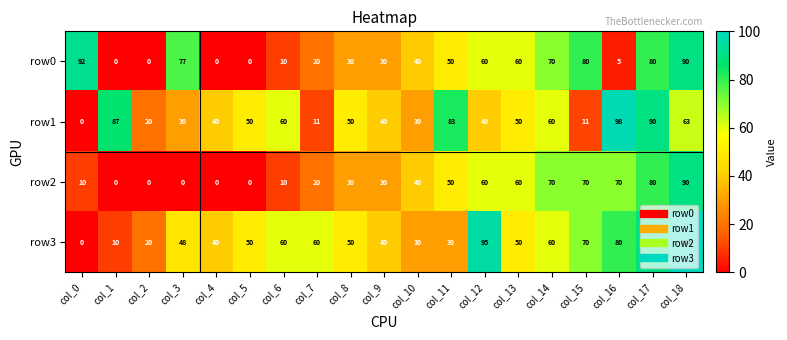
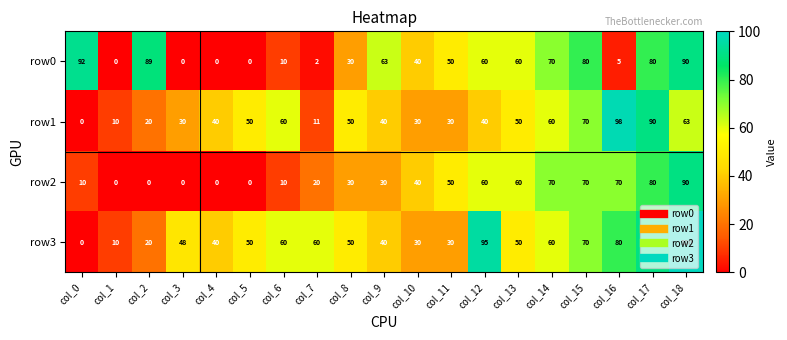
  {
    "row0": {
      "col_0": 92,
      "col_1": 0,
-     "col_2": 0,
-     "col_3": 77,
+     "col_2": 89,
+     "col_3": 0,
      "col_4": 0,
      "col_5": 0,
      "col_6": 10,
-     "col_7": 20,
+     "col_7": 2,
      "col_8": 30,
-     "col_9": 30,
+     "col_9": 63,
      "col_10": 40,
      "col_11": 50,
      "col_12": 60,
      "col_13": 60,
      "col_14": 70,
      "col_15": 80,
      "col_16": 5,
      "col_17": 80,
      "col_18": 90
    },
    "row1": {
      "col_0": 0,
-     "col_1": 87,
+     "col_1": 10,
      "col_2": 20,
      "col_3": 30,
      "col_4": 40,
      "col_5": 50,
      "col_6": 60,
      "col_7": 11,
      "col_8": 50,
      "col_9": 40,
      "col_10": 30,
-     "col_11": 83,
+     "col_11": 30,
      "col_12": 40,
      "col_13": 50,
      "col_14": 60,
-     "col_15": 11,
+     "col_15": 70,
      "col_16": 98,
      "col_17": 90,
      "col_18": 63
    },
    "row2": {
      "col_0": 10,
      "col_1": 0,
      "col_2": 0,
      "col_3": 0,
      "col_4": 0,
      "col_5": 0,
      "col_6": 10,
      "col_7": 20,
      "col_8": 30,
      "col_9": 30,
      "col_10": 40,
      "col_11": 50,
      "col_12": 60,
      "col_13": 60,
      "col_14": 70,
      "col_15": 70,
      "col_16": 70,
      "col_17": 80,
      "col_18": 90
    },
    "row3": {
      "col_0": 0,
      "col_1": 10,
      "col_2": 20,
      "col_3": 48,
      "col_4": 40,
      "col_5": 50,
      "col_6": 60,
      "col_7": 60,
      "col_8": 50,
      "col_9": 40,
      "col_10": 30,
      "col_11": 30,
      "col_12": 95,
      "col_13": 50,
      "col_14": 60,
      "col_15": 70,
      "col_16": 80
    }
  }
